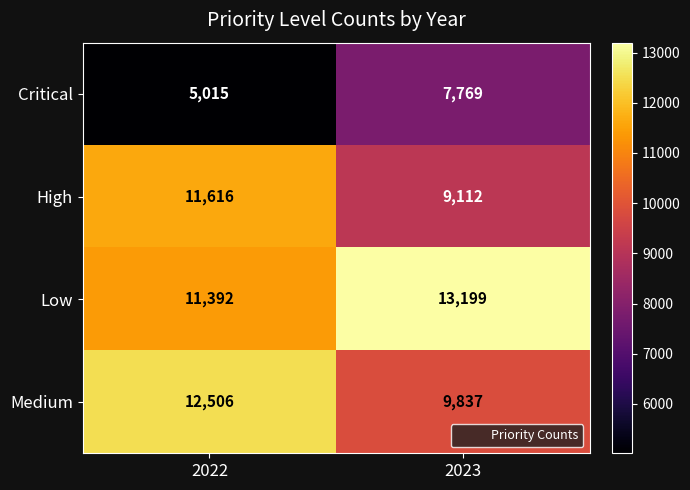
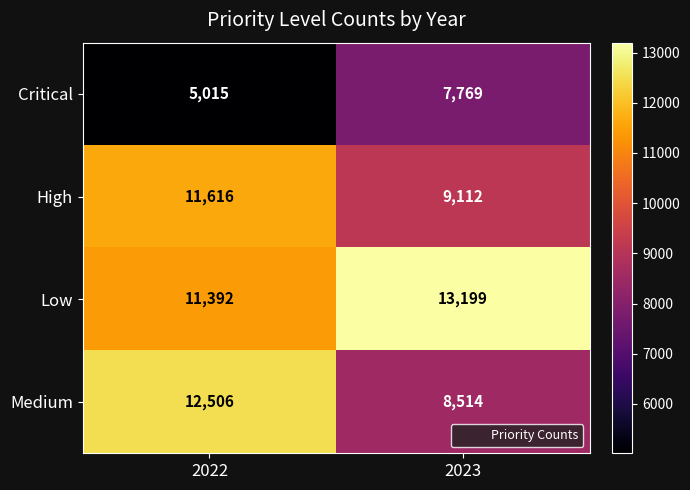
  {
    "Critical": {
      "2022": "5,015",
      "2023": "7,769"
    },
    "High": {
      "2022": "11,616",
      "2023": "9,112"
    },
    "Low": {
      "2022": "11,392",
      "2023": "13,199"
    },
    "Medium": {
      "2022": "12,506",
-     "2023": "9,837"
+     "2023": "8,514"
    }
  }
